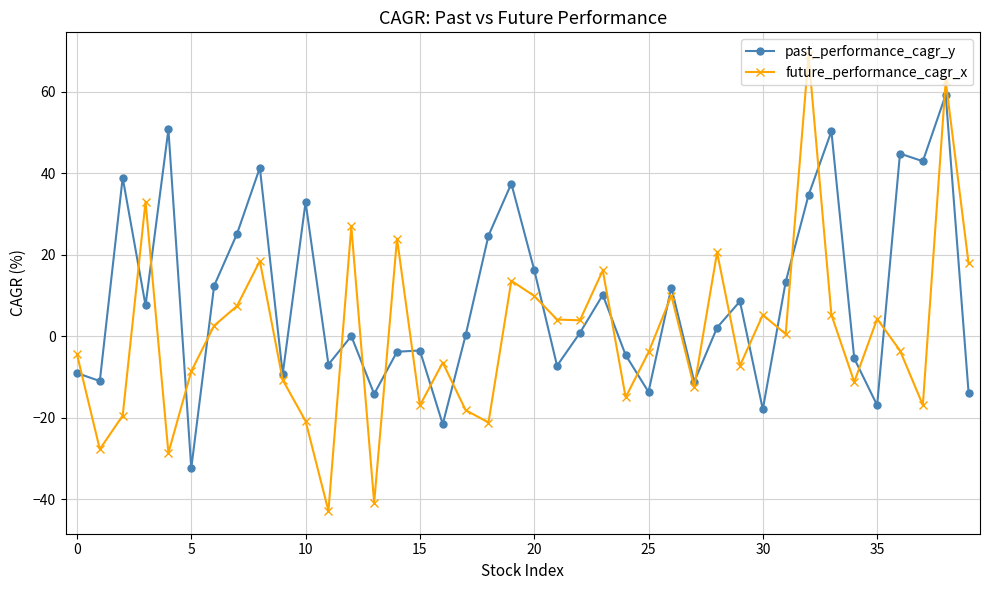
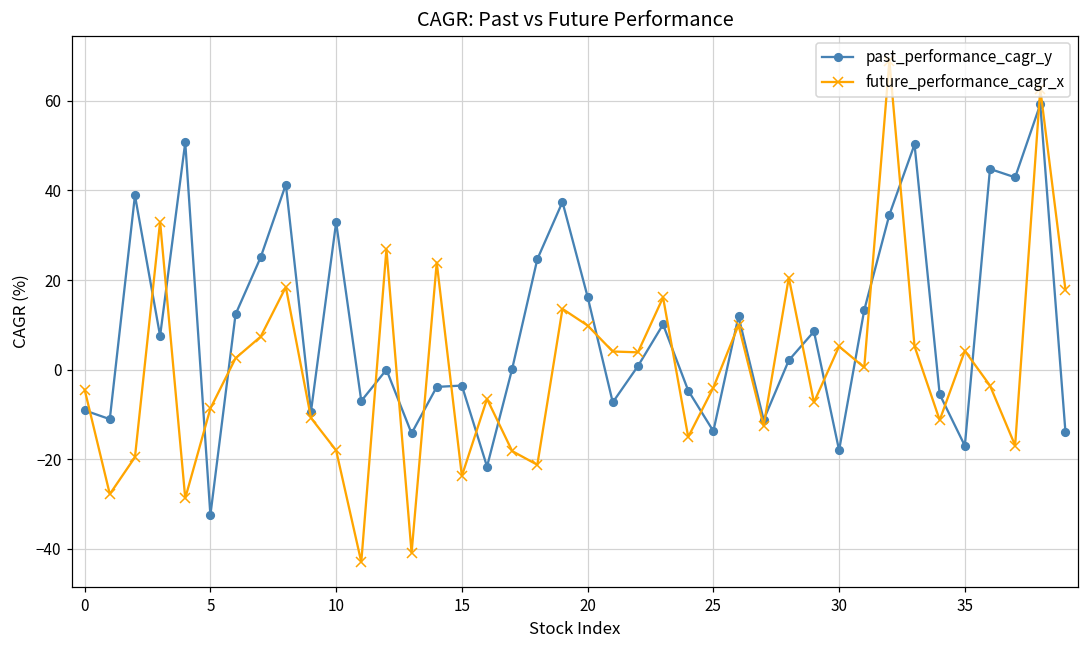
  {
    "past_performance_cagr_y": {
      "0": -9,
      "5": -32,
      "10": 33,
      "15": -4,
      "20": 16,
      "25": -14,
      "30": -18,
      "35": -17
    },
    "future_performance_cagr_x": {
      "0": -4,
      "5": -9,
-     "10": -21,
-     "15": -17,
+     "10": -18,
+     "15": -24,
      "20": 10,
      "25": -4,
      "30": 5,
      "35": 4
    }
  }
